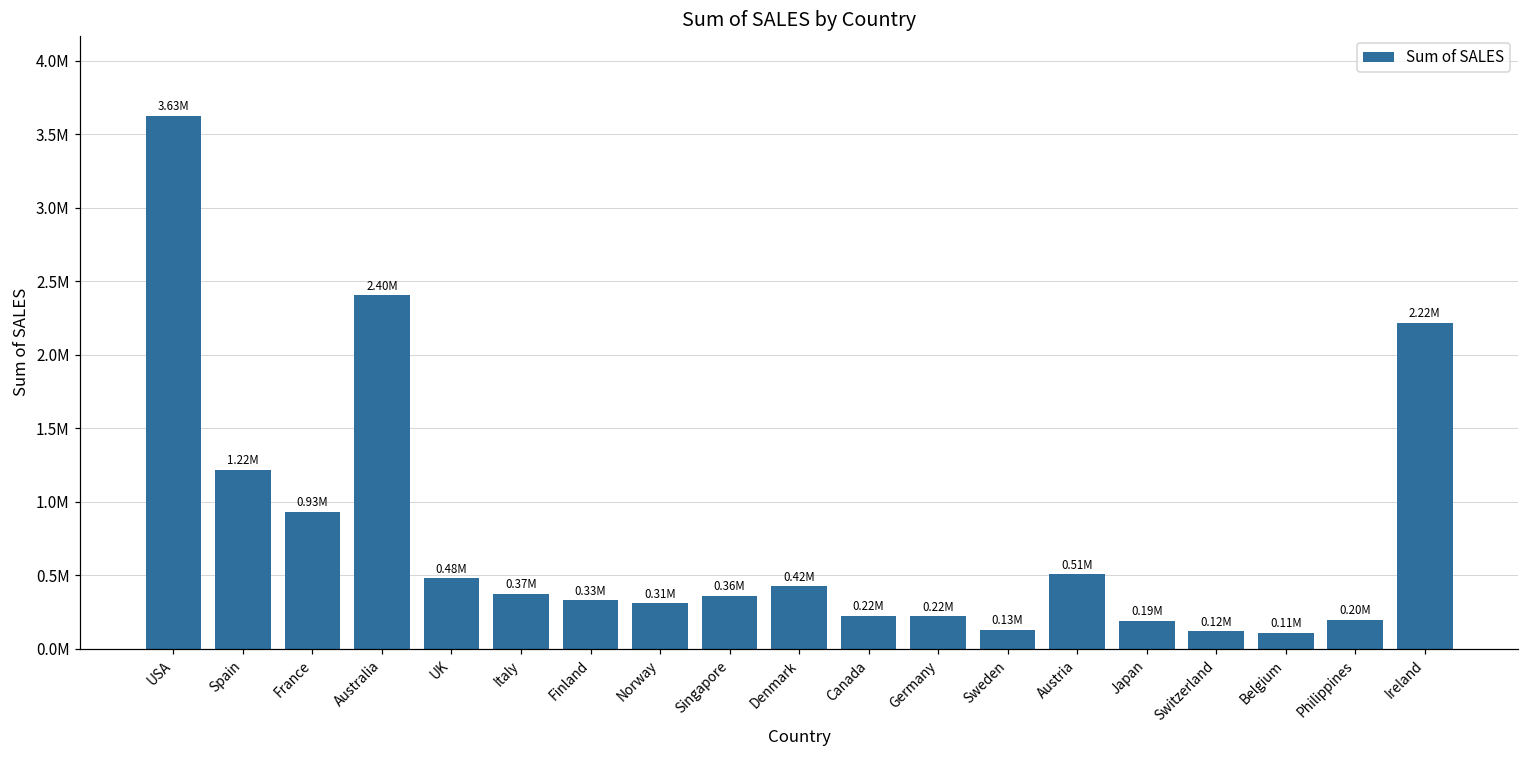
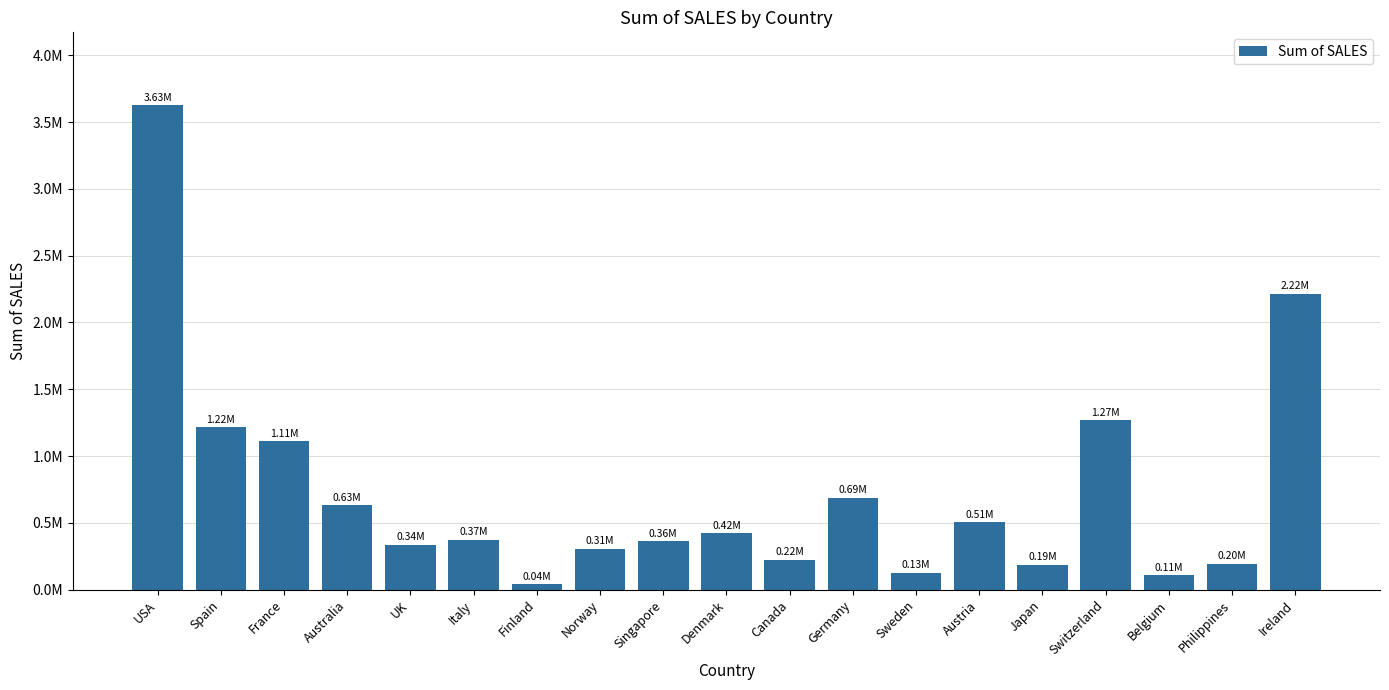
  {
    "USA": "3.63M",
    "Spain": "1.22M",
-   "France": "0.93M",
-   "Australia": "2.40M",
-   "UK": "0.48M",
+   "France": "1.11M",
+   "Australia": "0.63M",
+   "UK": "0.34M",
    "Italy": "0.37M",
-   "Finland": "0.33M",
+   "Finland": "0.04M",
    "Norway": "0.31M",
    "Singapore": "0.36M",
    "Denmark": "0.42M",
    "Canada": "0.22M",
-   "Germany": "0.22M",
+   "Germany": "0.69M",
    "Sweden": "0.13M",
    "Austria": "0.51M",
    "Japan": "0.19M",
-   "Switzerland": "0.12M",
+   "Switzerland": "1.27M",
    "Belgium": "0.11M",
    "Philippines": "0.20M",
    "Ireland": "2.22M"
  }
